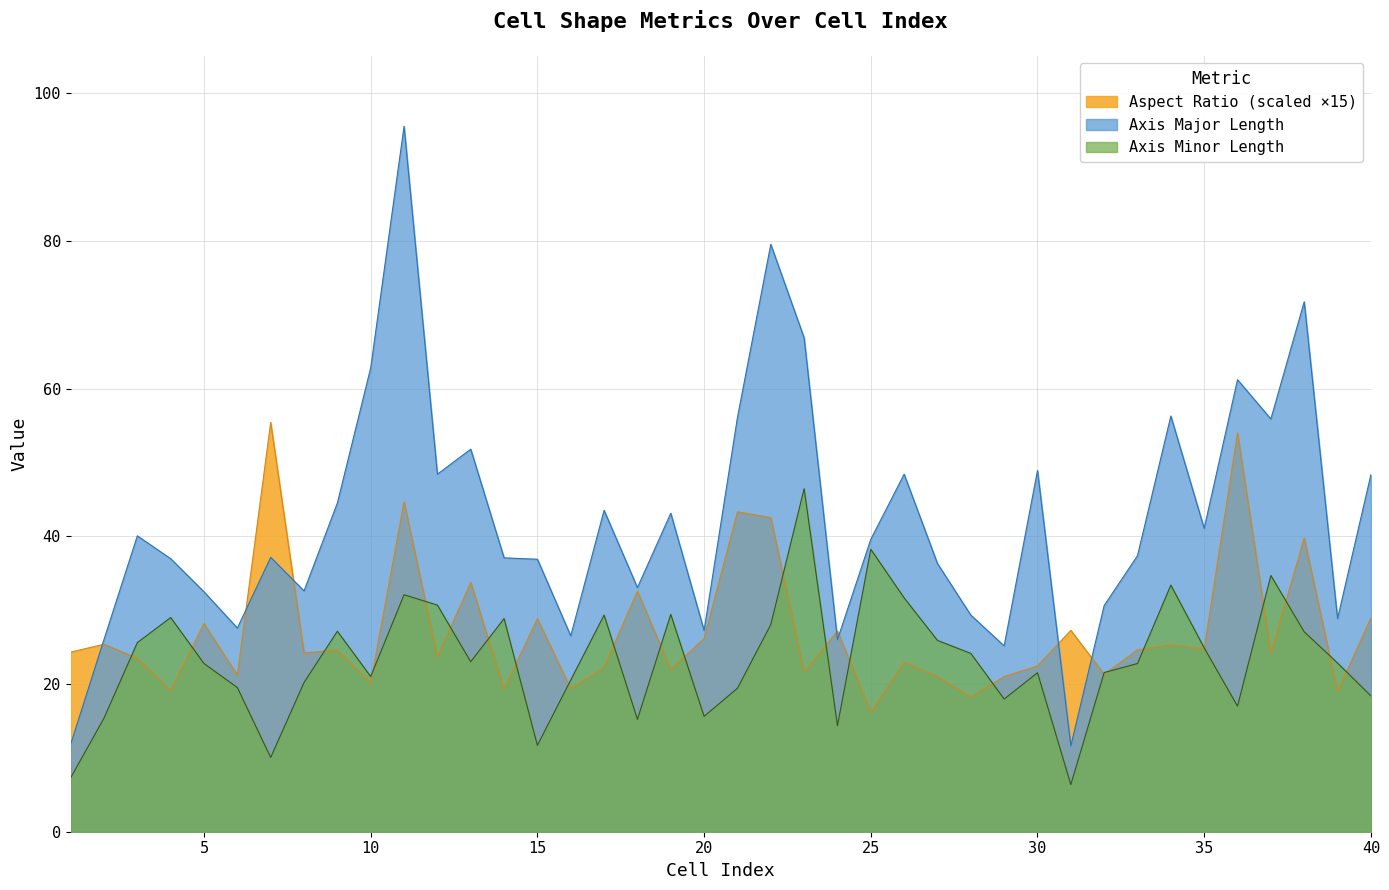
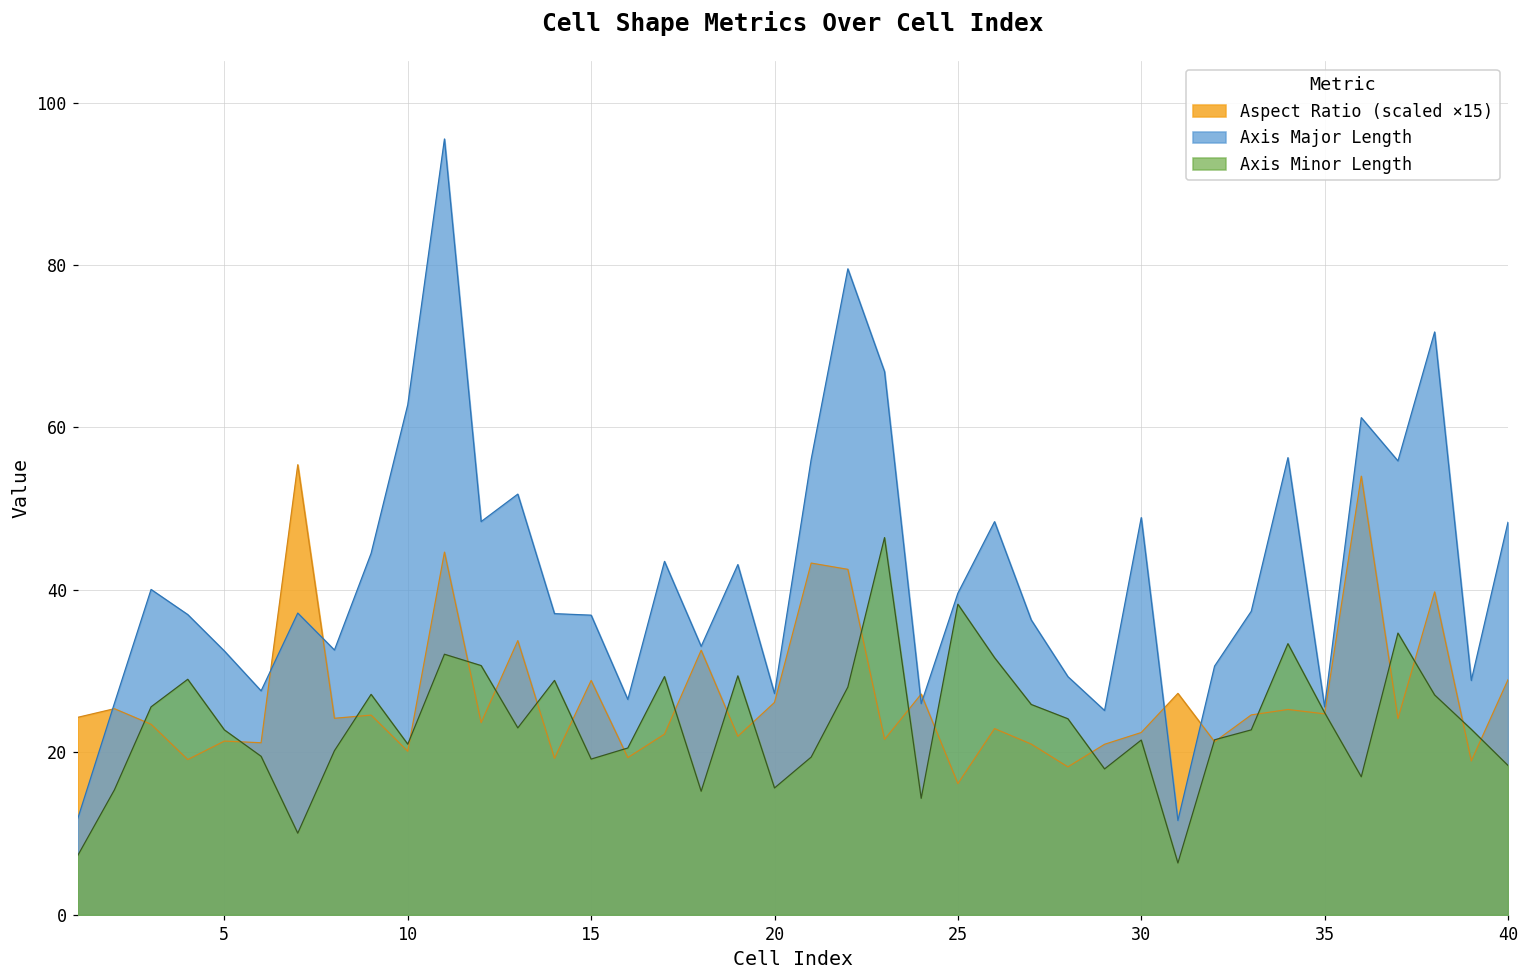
  {
    "Aspect Ratio (scaled ×15)": {
-     "5": 28,
+     "5": 21,
      "10": 20,
      "15": 29,
      "20": 26,
      "25": 16,
      "30": 22,
      "40": 29
    },
    "Axis Major Length": {
      "5": 32,
      "10": 63,
      "15": 37,
      "20": 27,
      "25": 40,
      "30": 49,
-     "35": 41,
+     "35": 26,
      "40": 48
    },
    "Axis Minor Length": {
      "5": 23,
      "10": 21,
-     "15": 12,
+     "15": 19,
      "20": 16,
      "25": 38,
      "30": 22,
      "40": 18
    }
  }
